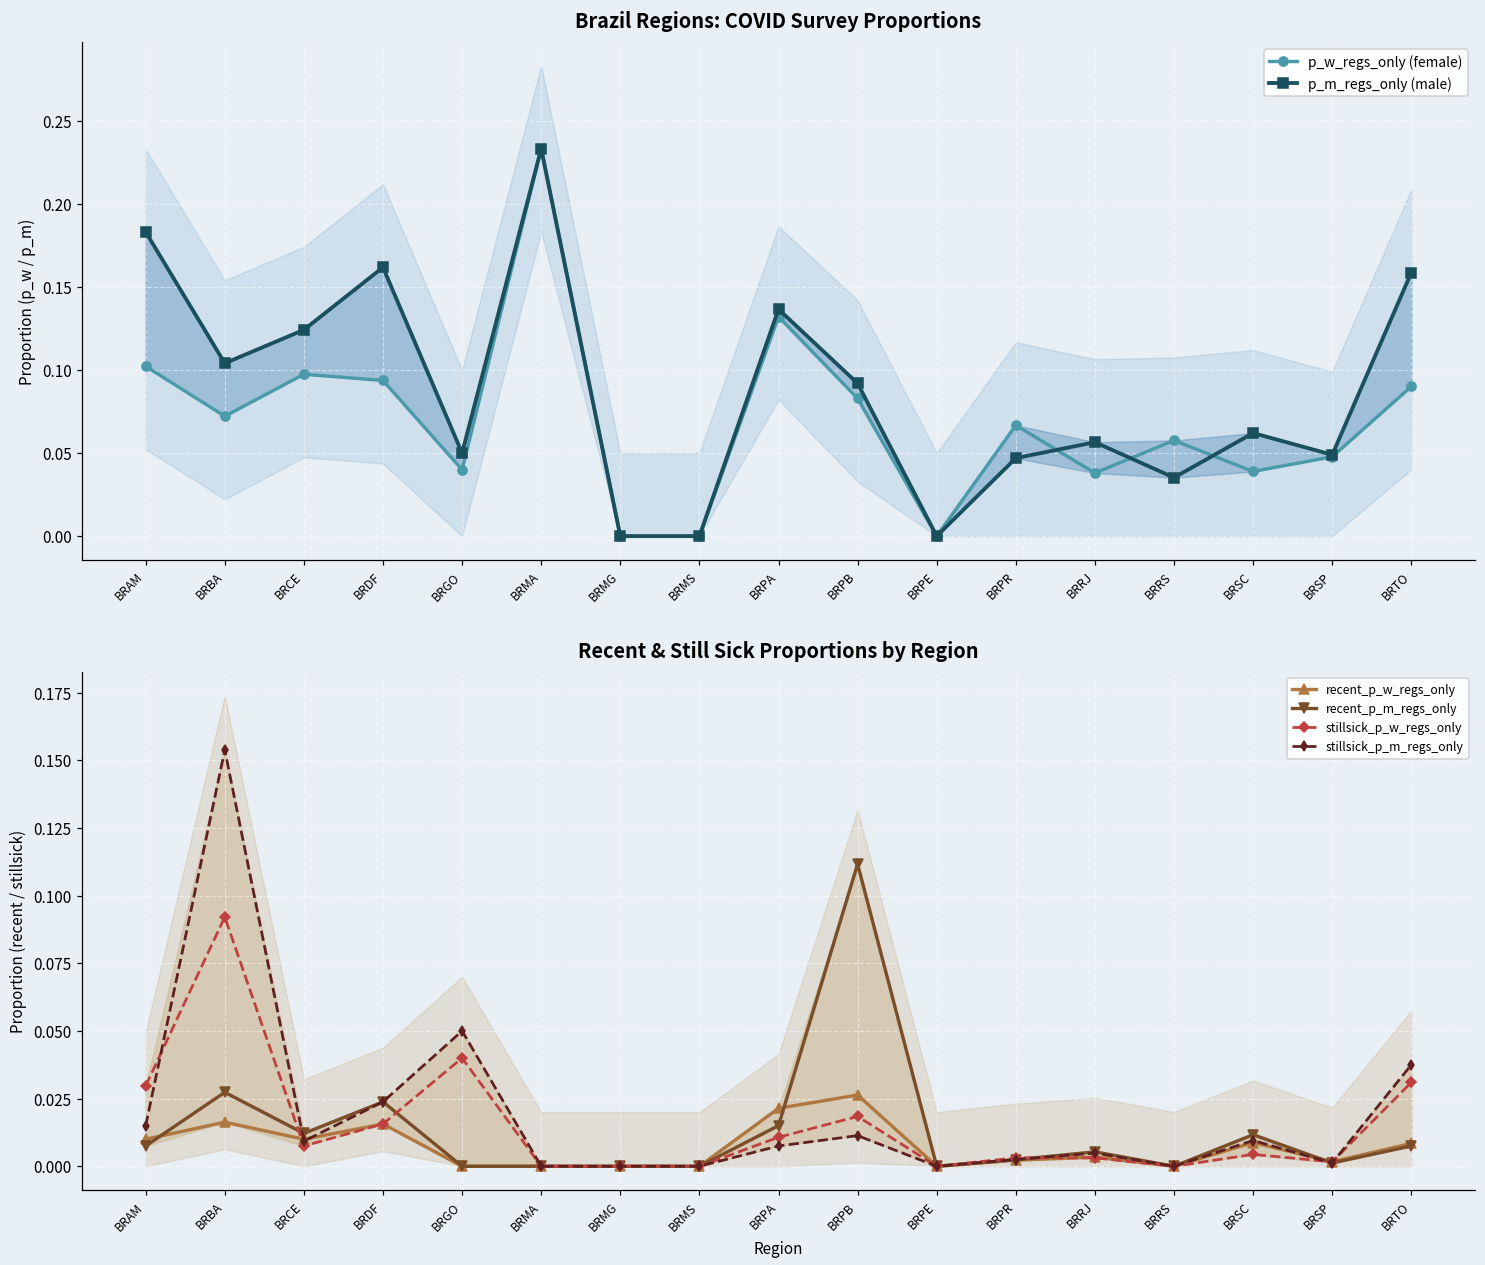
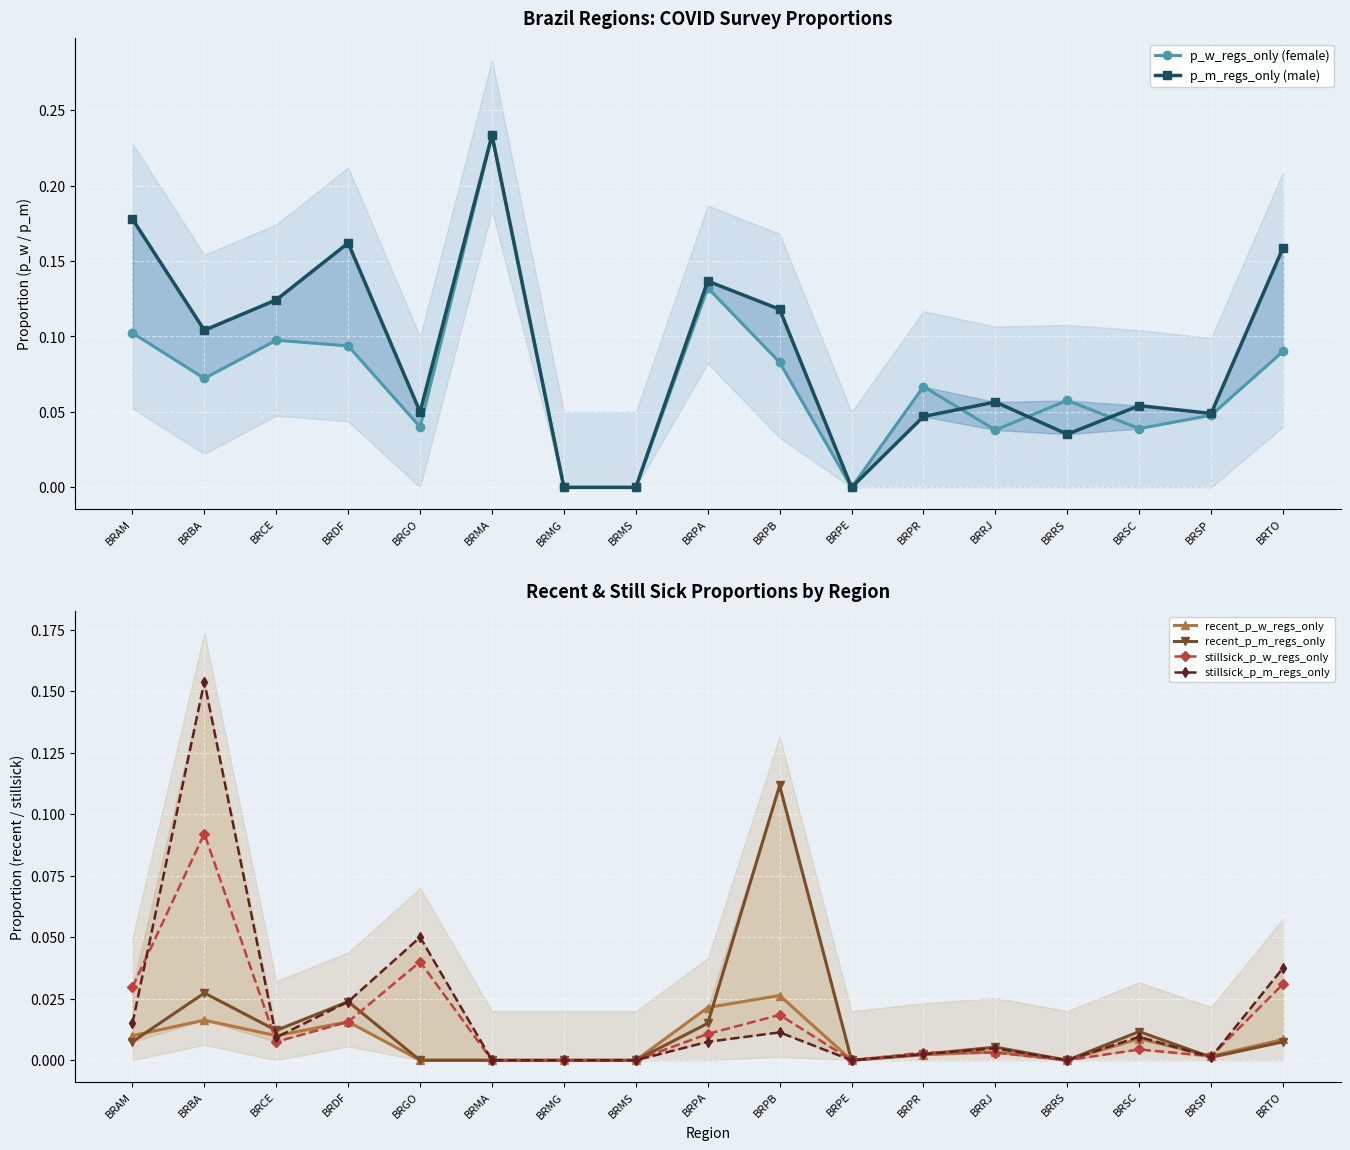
  {
    "Brazil Regions: COVID Survey Proportions": {
      "p_m_regs_only (male)": {
-       "BRAM": 0.183,
-       "BRPB": 0.092,
+       "BRAM": 0.178,
+       "BRPB": 0.118,
        "BRPR": 0.047,
        "BRRS": 0.035,
-       "BRSC": 0.062
+       "BRSC": 0.054
      }
    }
  }
